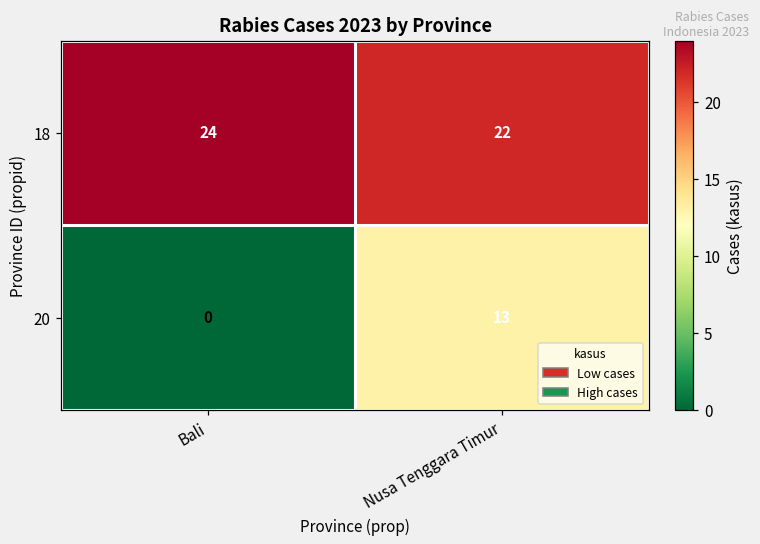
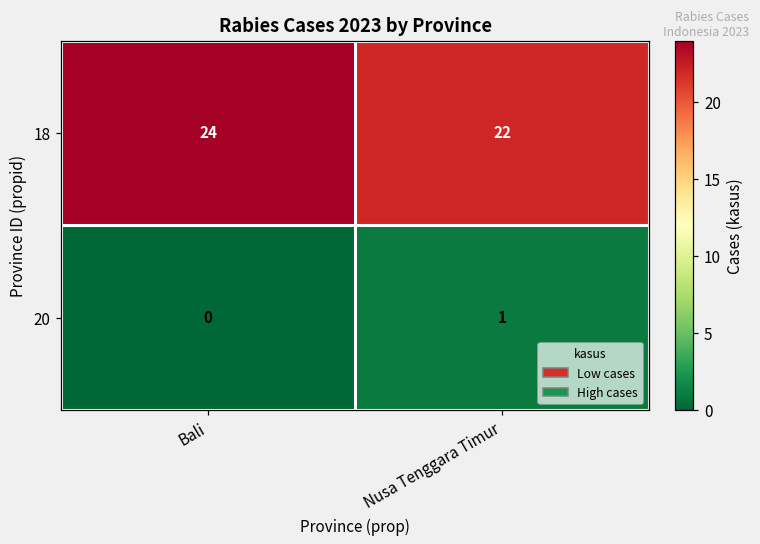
  {
    "18": {
      "Bali": 24,
      "Nusa Tenggara Timur": 22
    },
    "20": {
      "Bali": 0,
-     "Nusa Tenggara Timur": 13
+     "Nusa Tenggara Timur": 1
    }
  }
